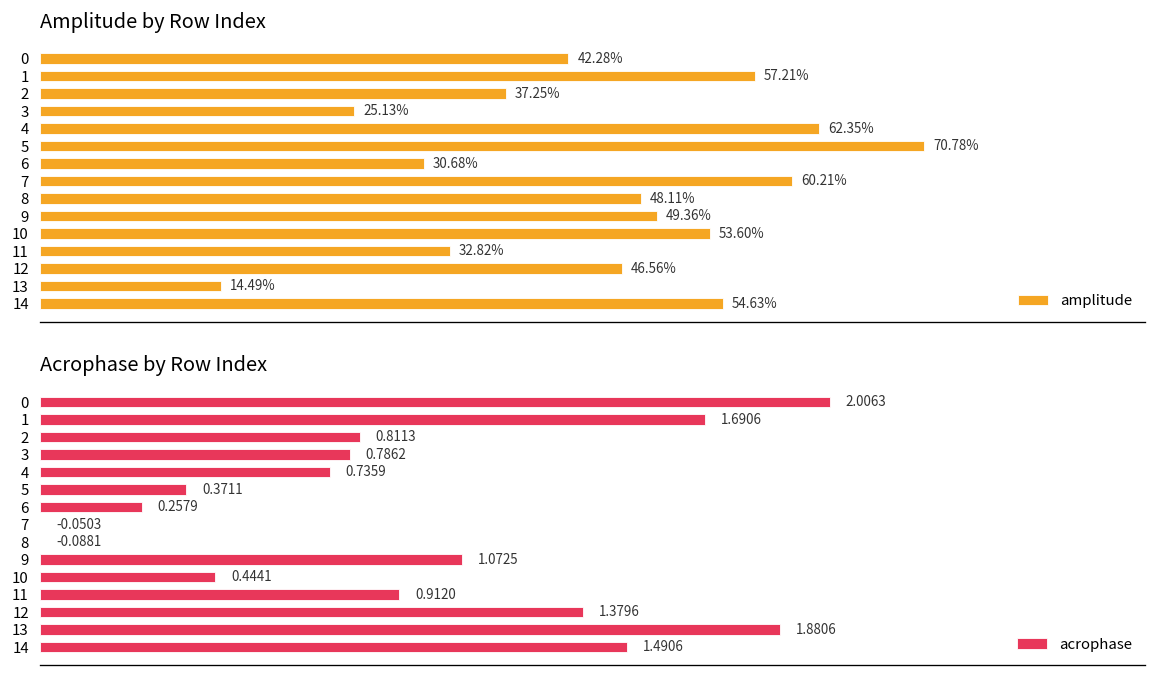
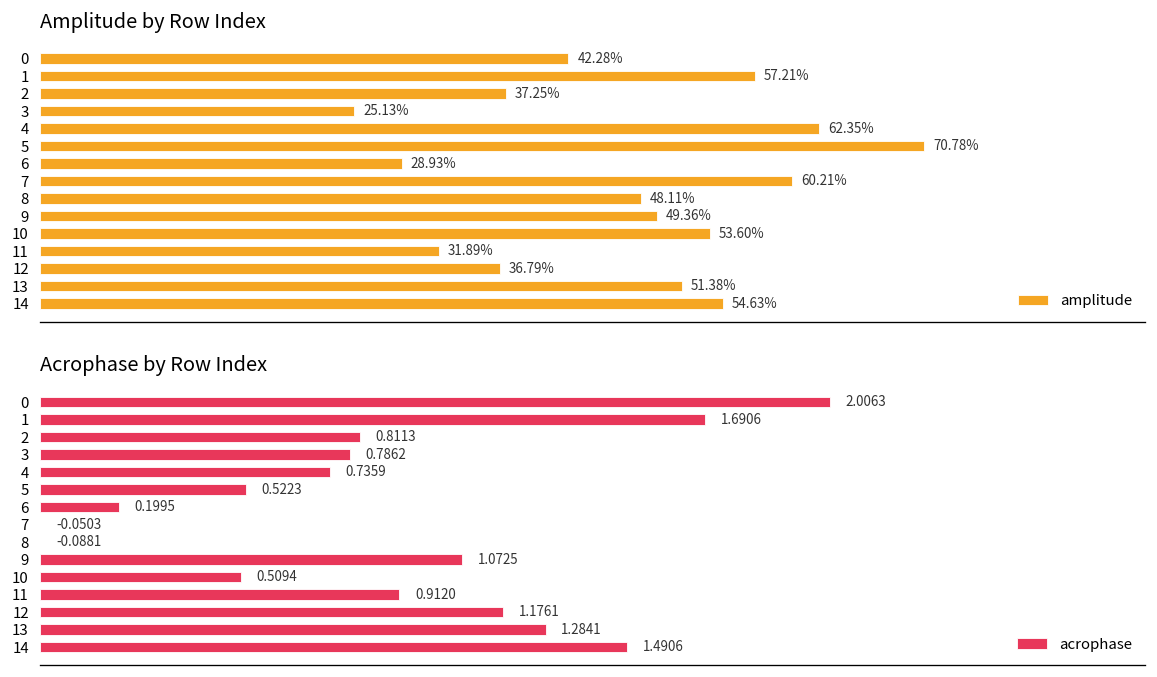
  {
    "Amplitude by Row Index": {
      "0": "42.28%",
      "1": "57.21%",
      "2": "37.25%",
      "3": "25.13%",
      "4": "62.35%",
      "5": "70.78%",
-     "6": "30.68%",
+     "6": "28.93%",
      "7": "60.21%",
      "8": "48.11%",
      "9": "49.36%",
      "10": "53.60%",
-     "11": "32.82%",
-     "12": "46.56%",
-     "13": "14.49%",
+     "11": "31.89%",
+     "12": "36.79%",
+     "13": "51.38%",
      "14": "54.63%"
    },
    "Acrophase by Row Index": {
      "0": "2.0063",
      "1": "1.6906",
      "2": "0.8113",
      "3": "0.7862",
      "4": "0.7359",
-     "5": "0.3711",
-     "6": "0.2579",
+     "5": "0.5223",
+     "6": "0.1995",
      "9": "1.0725",
-     "10": "0.4441",
+     "10": "0.5094",
      "11": "0.9120",
-     "12": "1.3796",
-     "13": "1.8806",
+     "12": "1.1761",
+     "13": "1.2841",
      "14": "1.4906"
    }
  }
